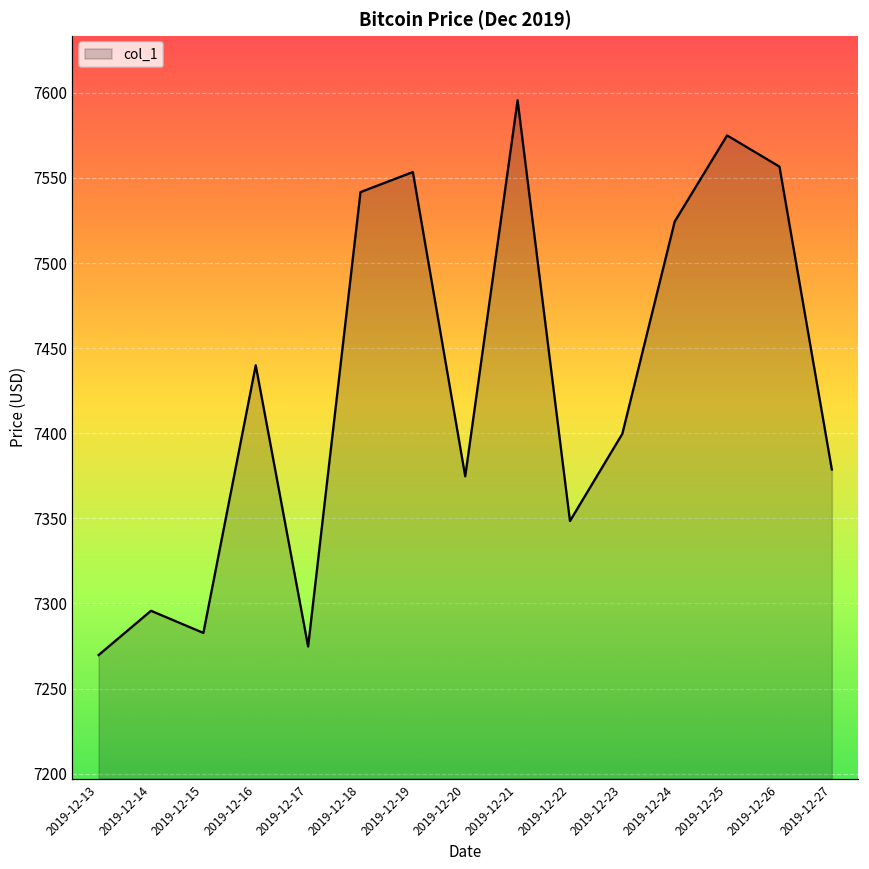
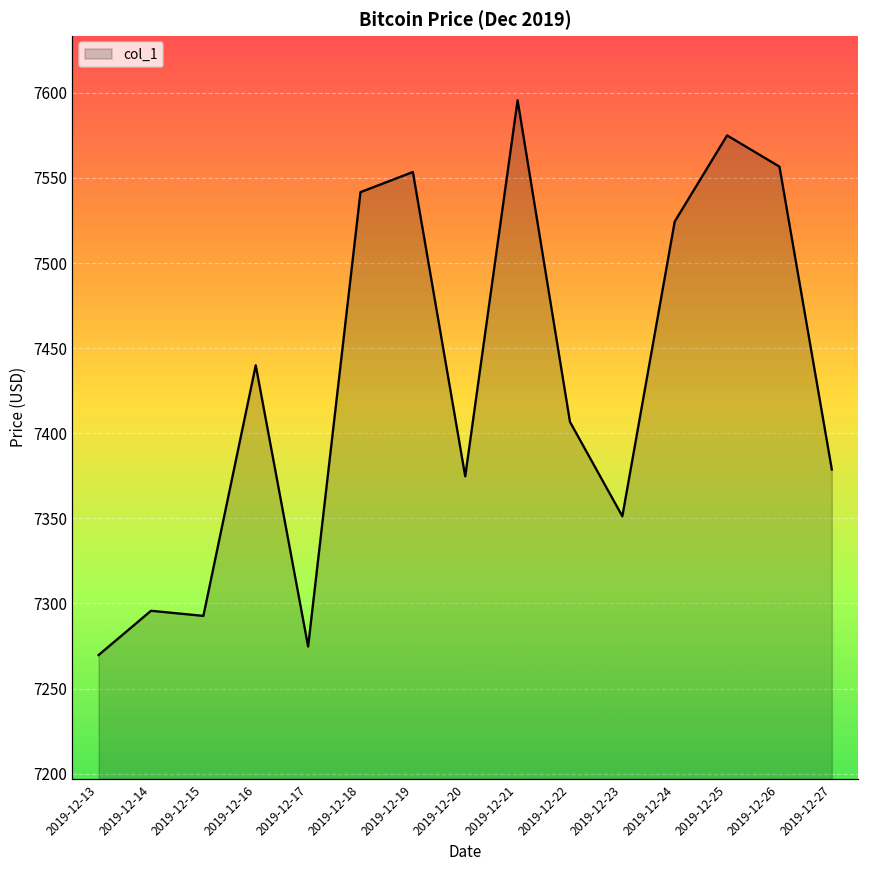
  {
    "2019-12-13": 7270,
    "2019-12-14": 7296,
-   "2019-12-15": 7283,
+   "2019-12-15": 7293,
    "2019-12-16": 7440,
    "2019-12-17": 7275,
    "2019-12-18": 7542,
    "2019-12-19": 7554,
    "2019-12-20": 7375,
    "2019-12-21": 7596,
-   "2019-12-22": 7348,
-   "2019-12-23": 7400,
+   "2019-12-22": 7407,
+   "2019-12-23": 7351,
    "2019-12-24": 7524,
    "2019-12-25": 7575,
    "2019-12-26": 7557,
    "2019-12-27": 7379
  }
